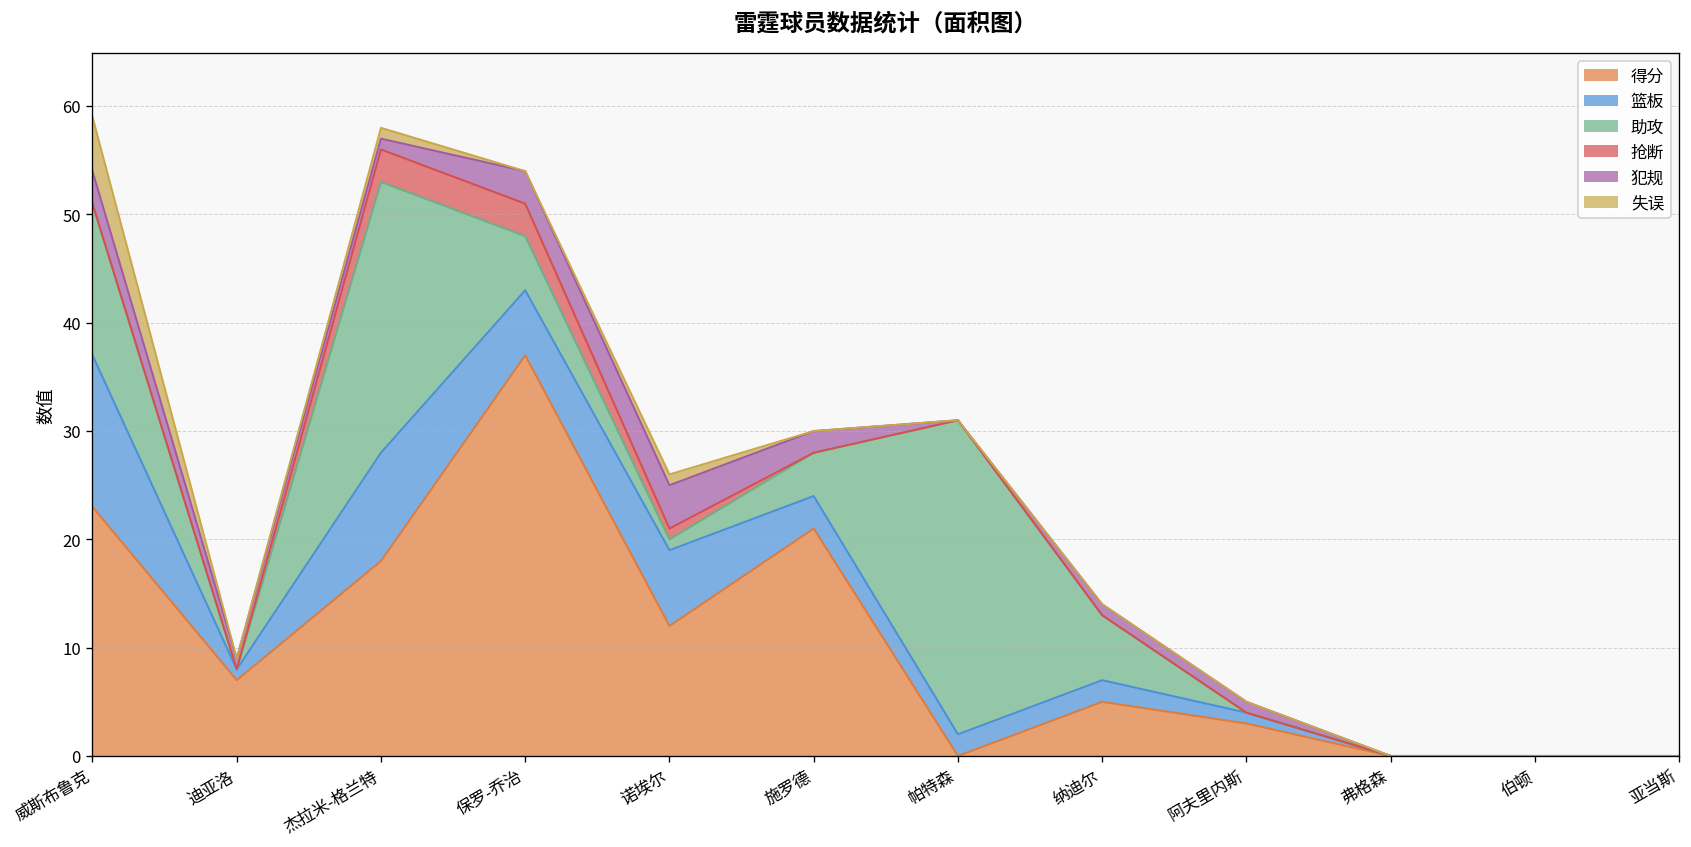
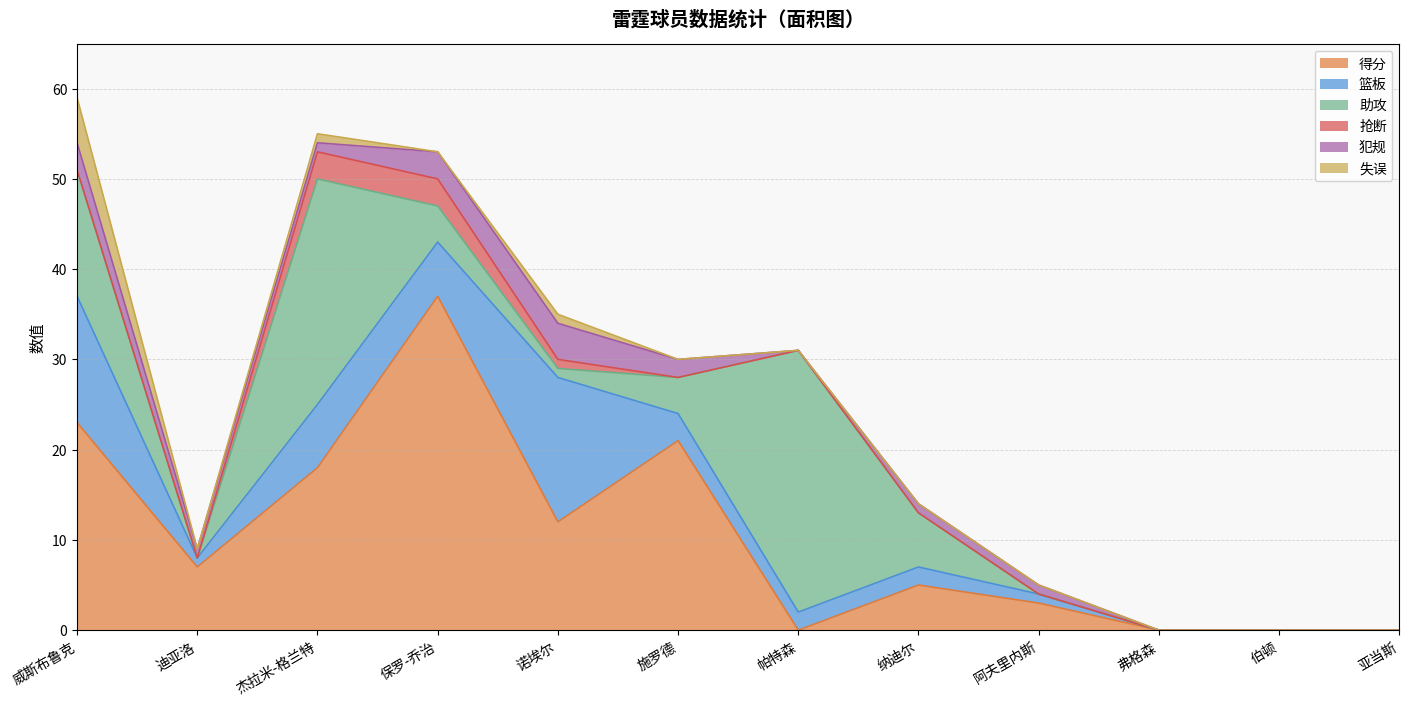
  {
    "篮板": {
      "威斯布鲁克": 14,
-     "杰拉米-格兰特": 10,
+     "杰拉米-格兰特": 7,
      "保罗-乔治": 6,
-     "诺埃尔": 7,
+     "诺埃尔": 16,
      "施罗德": 3,
      "帕特森": 2,
      "纳迪尔": 2
    },
    "助攻": {
      "杰拉米-格兰特": 25,
-     "保罗-乔治": 5,
+     "保罗-乔治": 4,
      "诺埃尔": 1
    },
    "犯规": {
      "威斯布鲁克": 3,
      "杰拉米-格兰特": 1,
      "诺埃尔": 4
    }
  }
